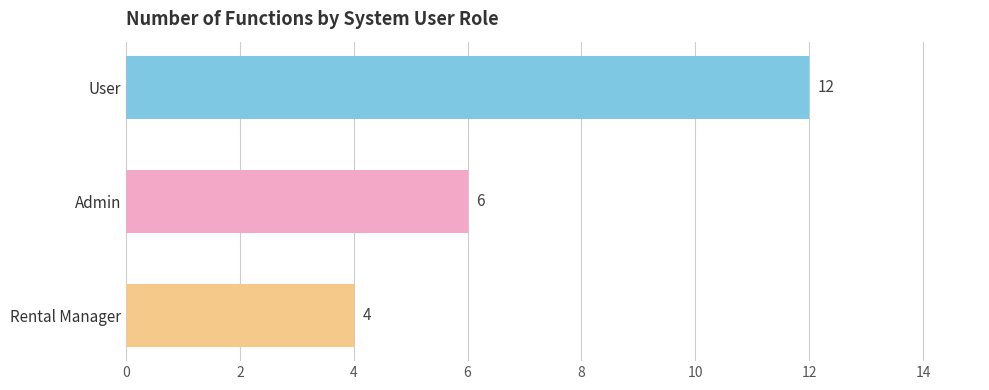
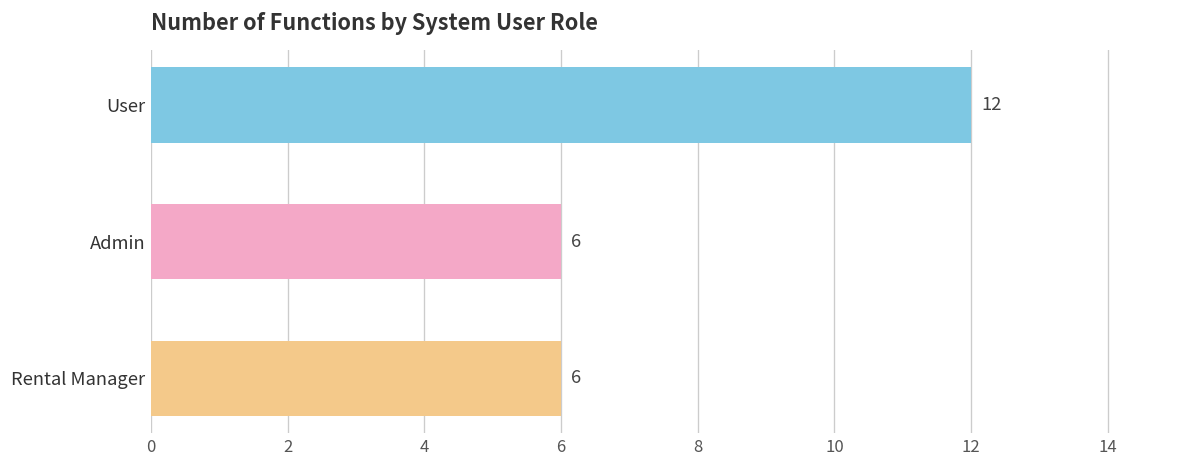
  {
    "User": 12,
    "Admin": 6,
-   "Rental Manager": 4
+   "Rental Manager": 6
  }
